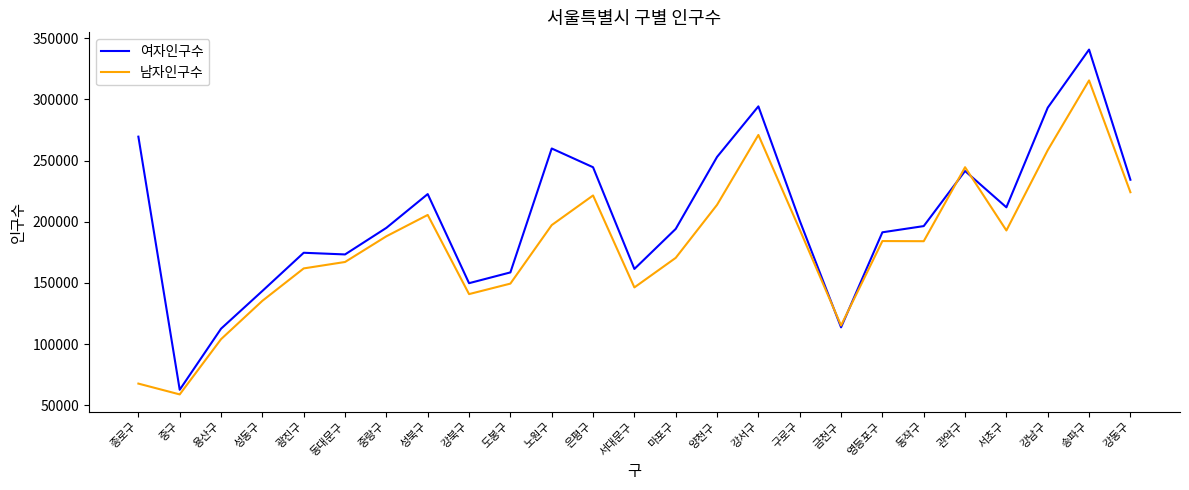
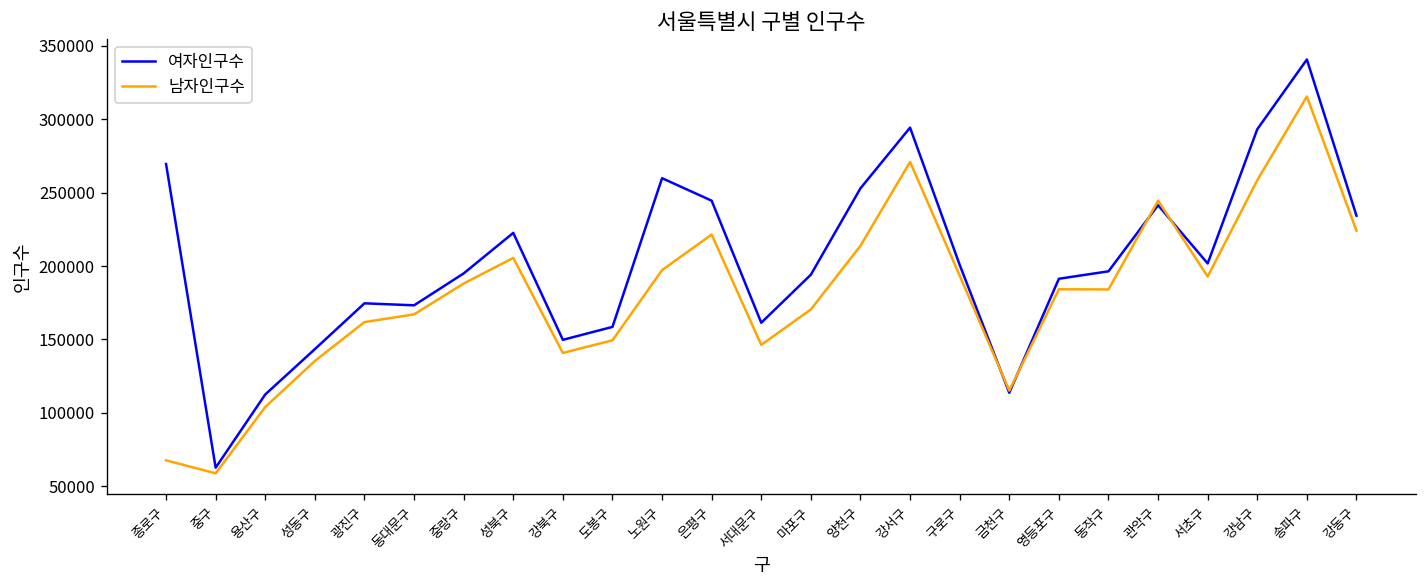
  {
    "여자인구수": {
      "종로구": 270000,
      "중구": 63000,
      "용산구": 113000,
      "성동구": 143000,
      "광진구": 175000,
      "동대문구": 173000,
      "중랑구": 195000,
      "성북구": 223000,
      "강북구": 150000,
      "도봉구": 159000,
      "노원구": 260000,
      "은평구": 245000,
      "서대문구": 161000,
      "마포구": 194000,
      "양천구": 253000,
      "강서구": 294000,
      "구로구": 201000,
      "영등포구": 191000,
      "동작구": 196000,
      "관악구": 241000,
-     "서초구": 212000,
+     "서초구": 202000,
      "강남구": 293000,
      "송파구": 341000,
      "강동구": 234000
    },
    "남자인구수": {
      "종로구": 68000,
      "중구": 59000,
      "용산구": 104000,
      "성동구": 135000,
      "광진구": 162000,
      "동대문구": 167000,
      "중랑구": 188000,
      "성북구": 206000,
      "강북구": 141000,
      "도봉구": 149000,
      "노원구": 197000,
      "은평구": 221000,
      "서대문구": 146000,
      "마포구": 170000,
      "양천구": 214000,
      "강서구": 271000,
      "구로구": 194000,
      "영등포구": 184000,
      "동작구": 184000,
      "관악구": 245000,
      "서초구": 193000,
      "강남구": 258000,
      "송파구": 315000,
      "강동구": 224000
    }
  }
